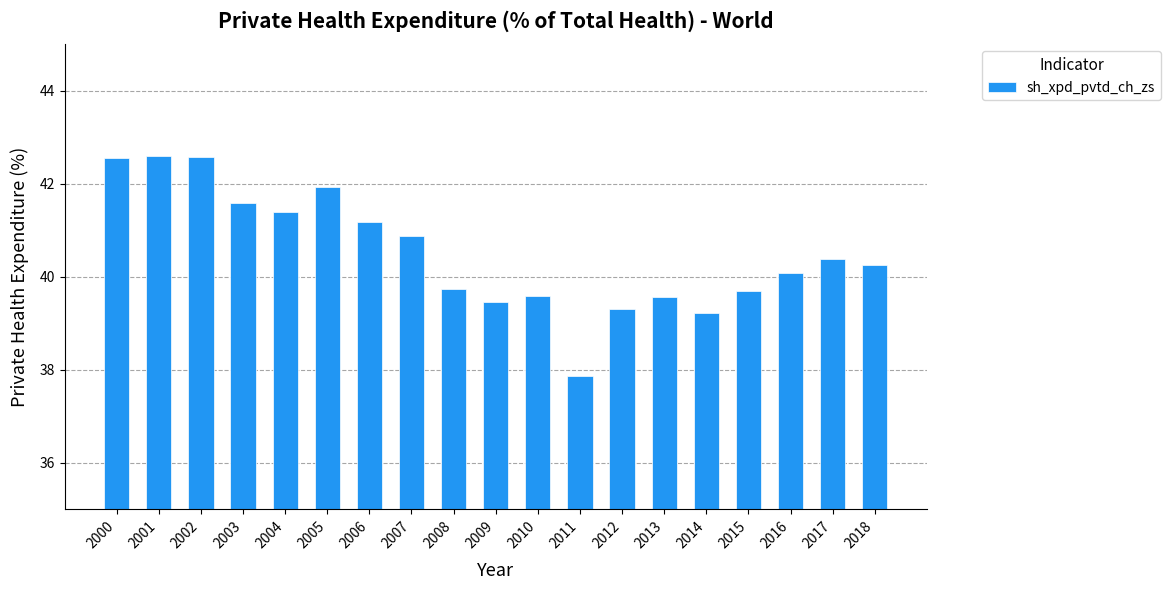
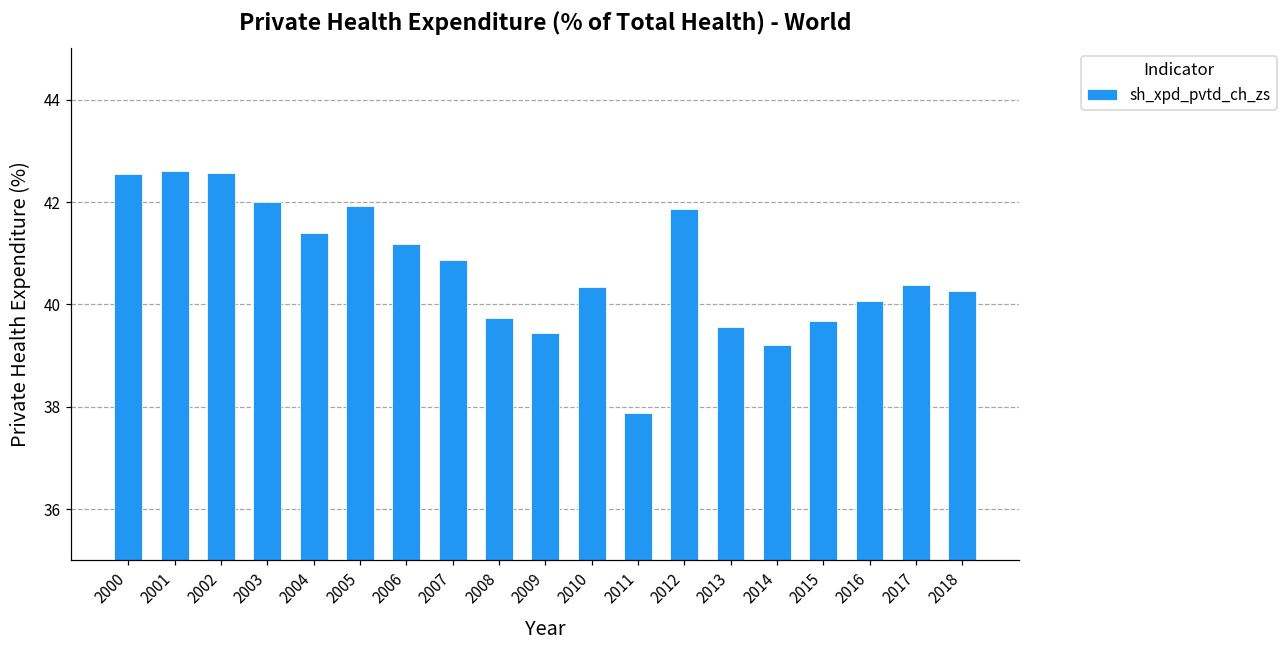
  {
    "2000": 42.5,
    "2001": 42.6,
    "2002": 42.6,
-   "2003": 41.6,
+   "2003": 42.0,
    "2004": 41.4,
    "2005": 41.9,
    "2006": 41.2,
    "2007": 40.9,
    "2008": 39.7,
    "2009": 39.4,
-   "2010": 39.6,
+   "2010": 40.3,
    "2011": 37.9,
-   "2012": 39.3,
+   "2012": 41.9,
    "2013": 39.6,
    "2014": 39.2,
    "2015": 39.7,
    "2016": 40.1,
    "2017": 40.4,
    "2018": 40.3
  }
